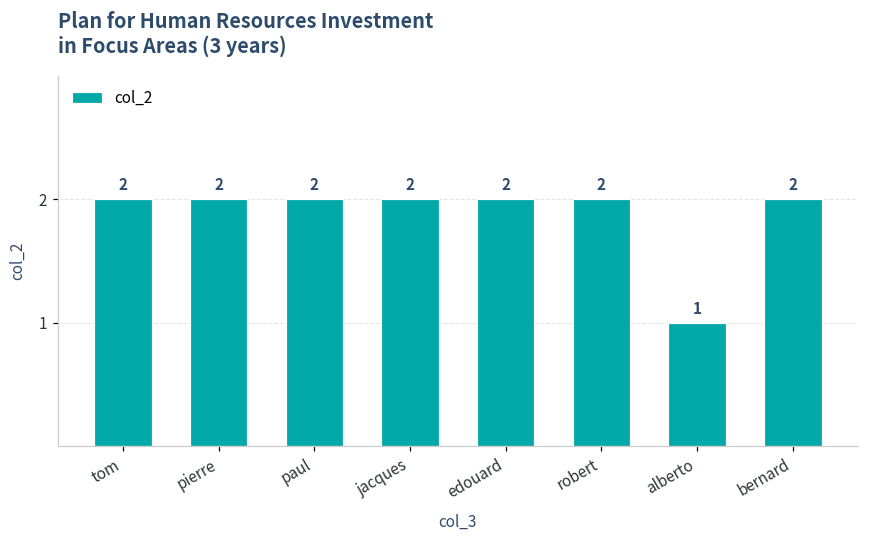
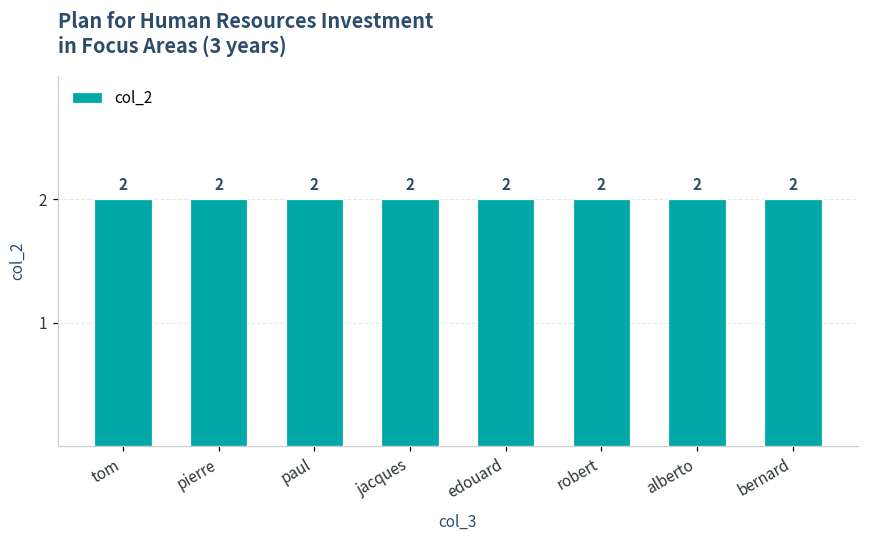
  {
    "tom": 2,
    "pierre": 2,
    "paul": 2,
    "jacques": 2,
    "edouard": 2,
    "robert": 2,
-   "alberto": 1,
+   "alberto": 2,
    "bernard": 2
  }
